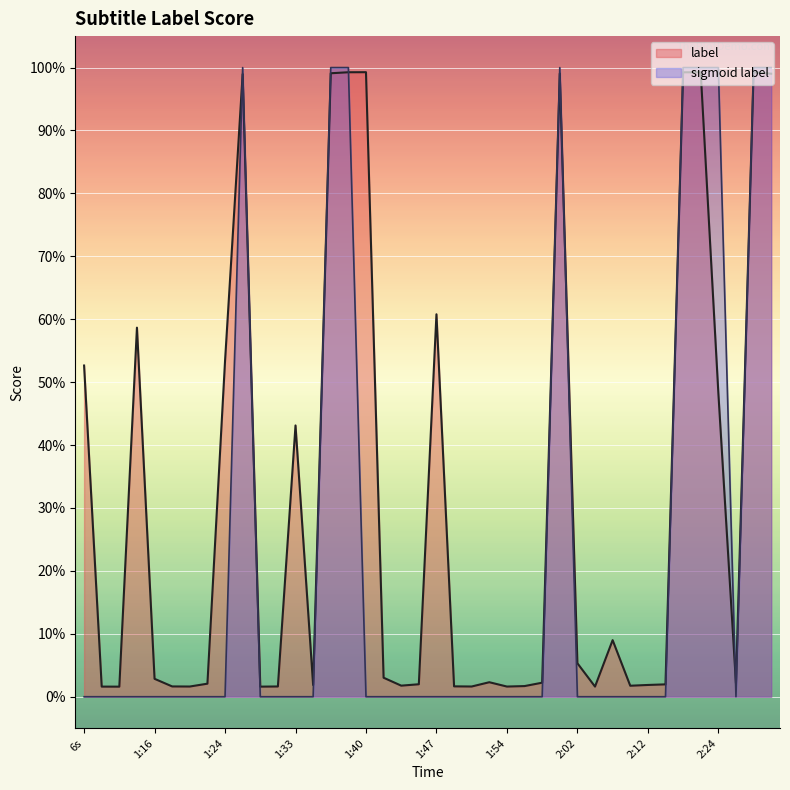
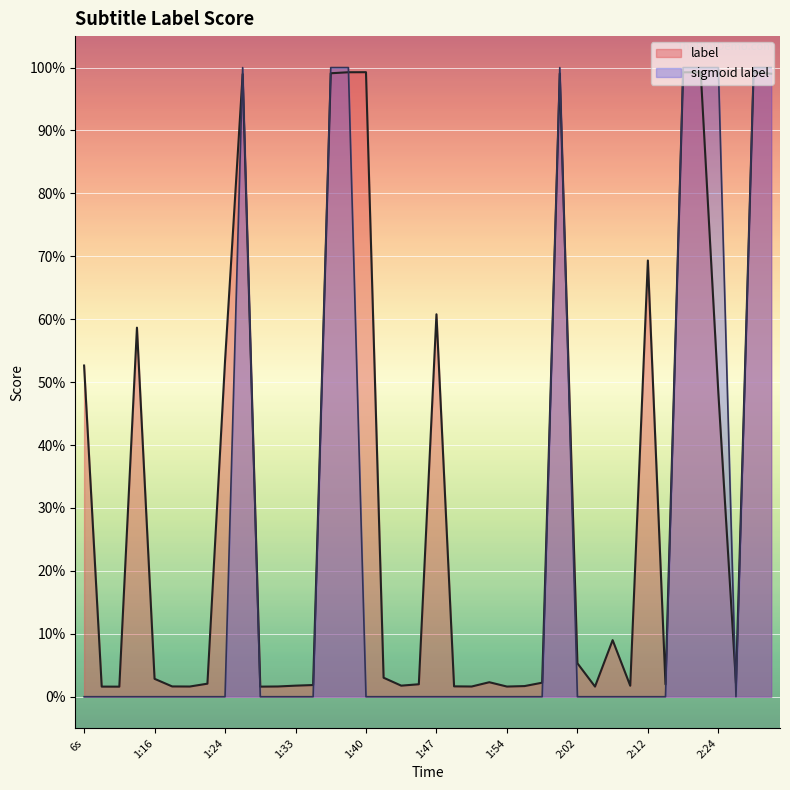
  {
    "label": {
      "6s": "53%",
      "1:16": "3%",
      "1:24": "53%",
-     "1:33": "43%",
+     "1:33": "2%",
      "1:40": "99%",
      "1:47": "61%",
      "1:54": "2%",
      "2:02": "5%",
-     "2:12": "2%",
+     "2:12": "69%",
      "2:24": "48%"
    },
    "sigmoid label": {
      "6s": "0%",
      "1:16": "0%",
      "1:24": "0%",
      "1:33": "0%",
      "1:40": "0%",
      "1:47": "0%",
      "1:54": "0%",
      "2:02": "0%",
      "2:12": "0%"
    }
  }
